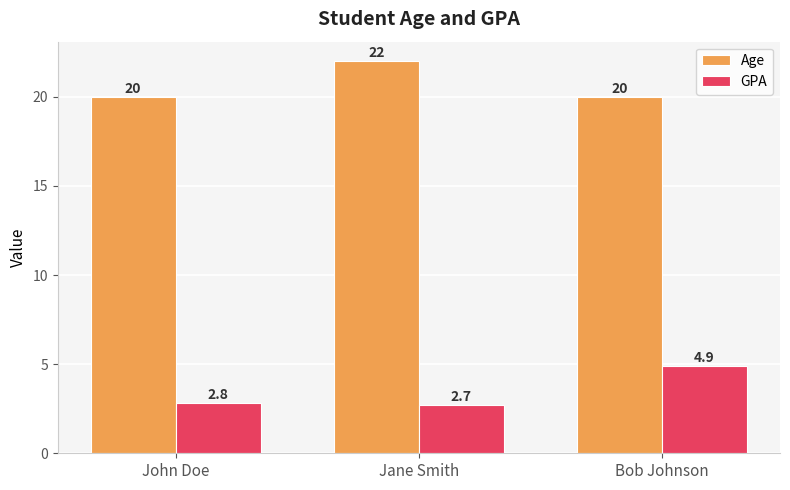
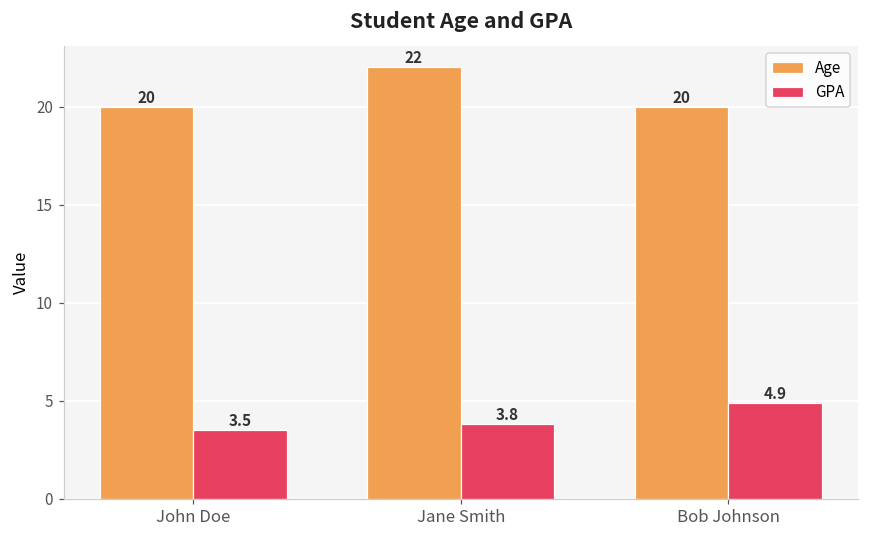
  {
    "Age": {
      "John Doe": 20,
      "Jane Smith": 22,
      "Bob Johnson": 20
    },
    "GPA": {
-     "John Doe": 2.8,
-     "Jane Smith": 2.7,
+     "John Doe": 3.5,
+     "Jane Smith": 3.8,
      "Bob Johnson": 4.9
    }
  }
